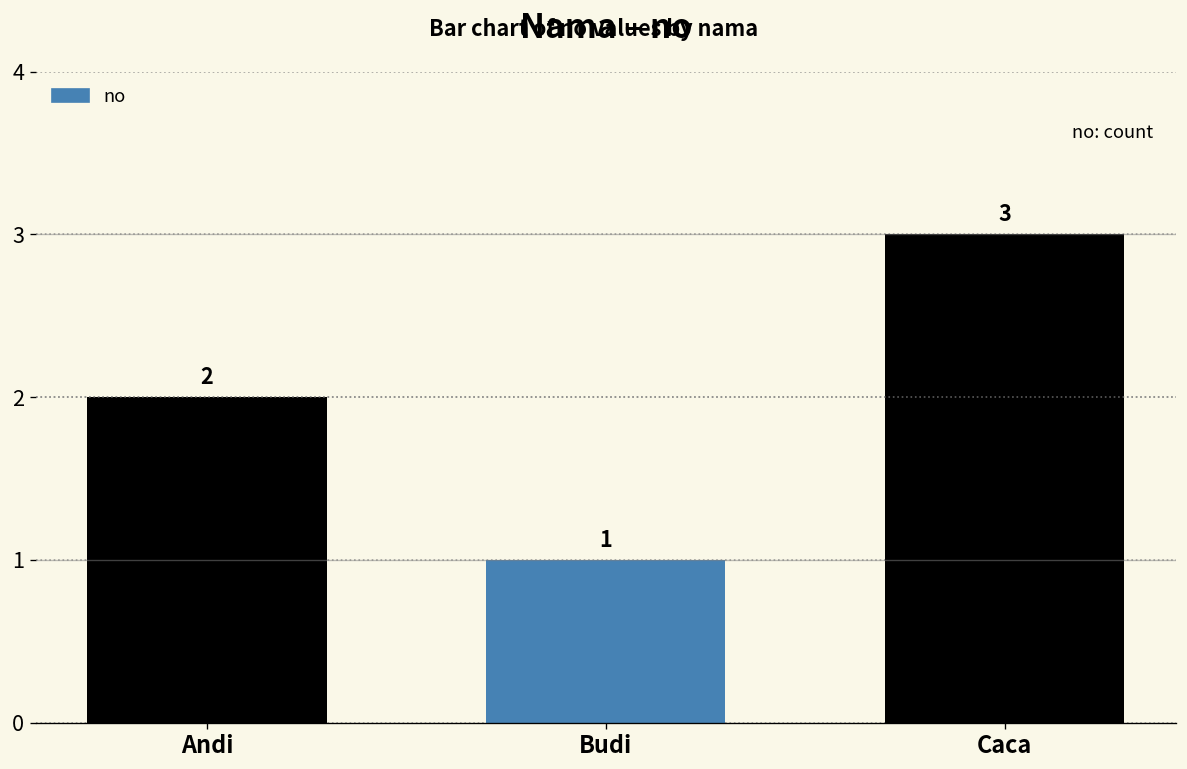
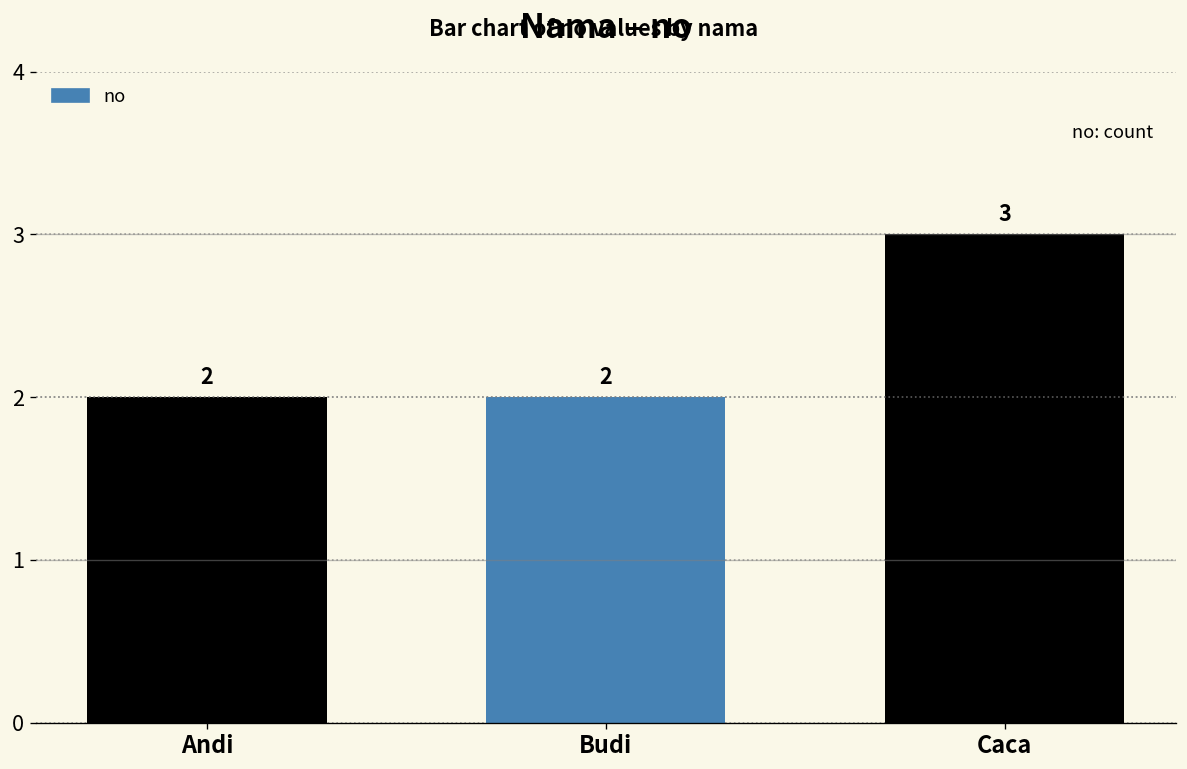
  {
    "Andi": 2,
-   "Budi": 1,
+   "Budi": 2,
    "Caca": 3
  }
